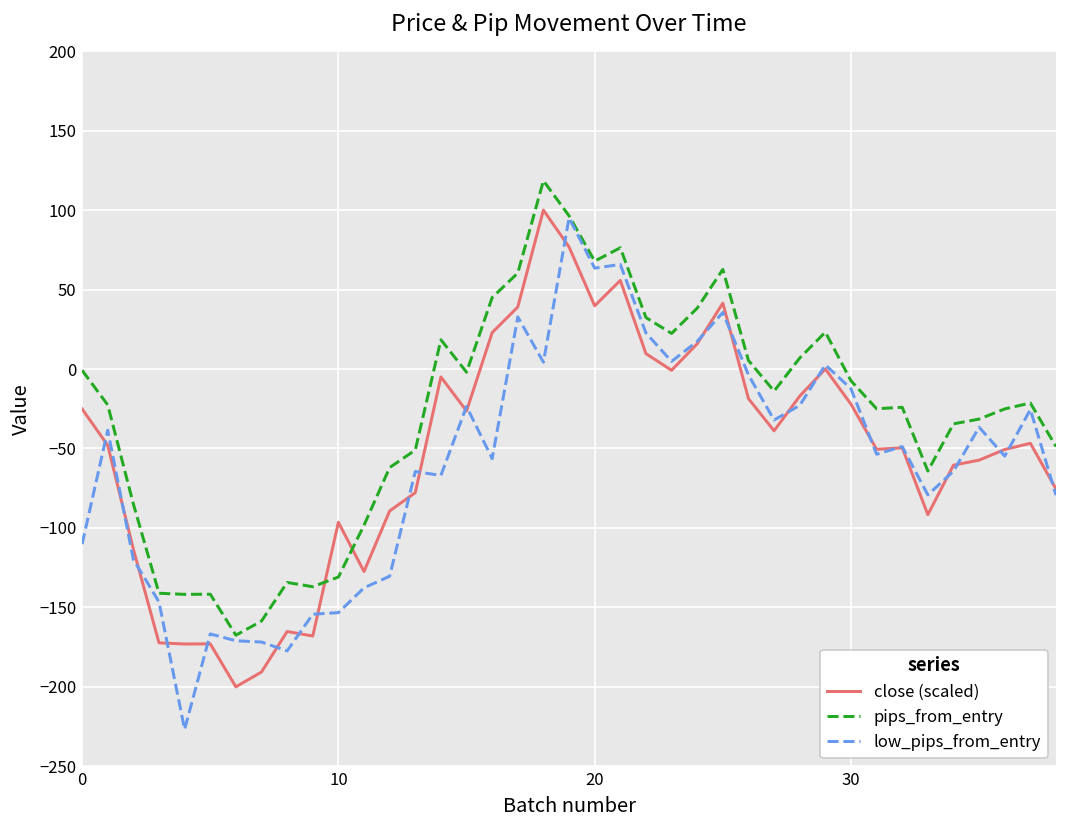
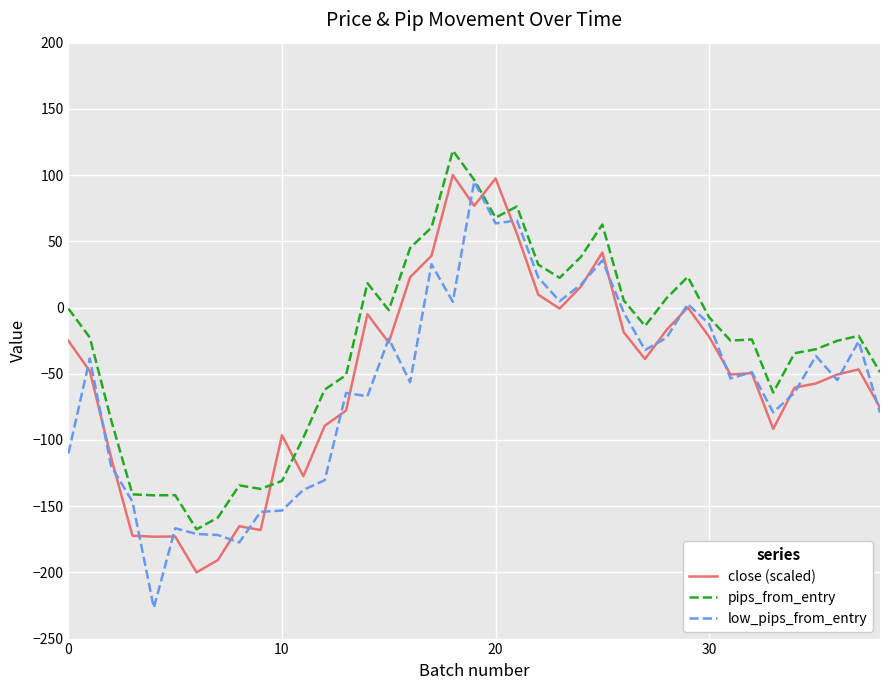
  {
    "close (scaled)": {
      "0": -25,
      "10": -96,
-     "20": 40,
+     "20": 97,
      "30": -22
    },
    "pips_from_entry": {
      "0": -1,
      "10": -131,
      "20": 68,
      "30": -7
    },
    "low_pips_from_entry": {
      "0": -110,
      "10": -153,
      "20": 64,
      "30": -12
    }
  }
